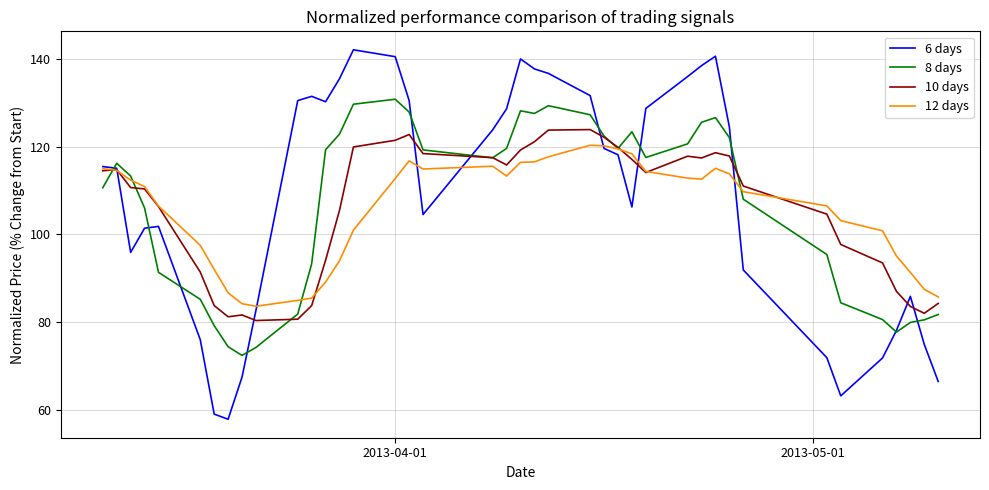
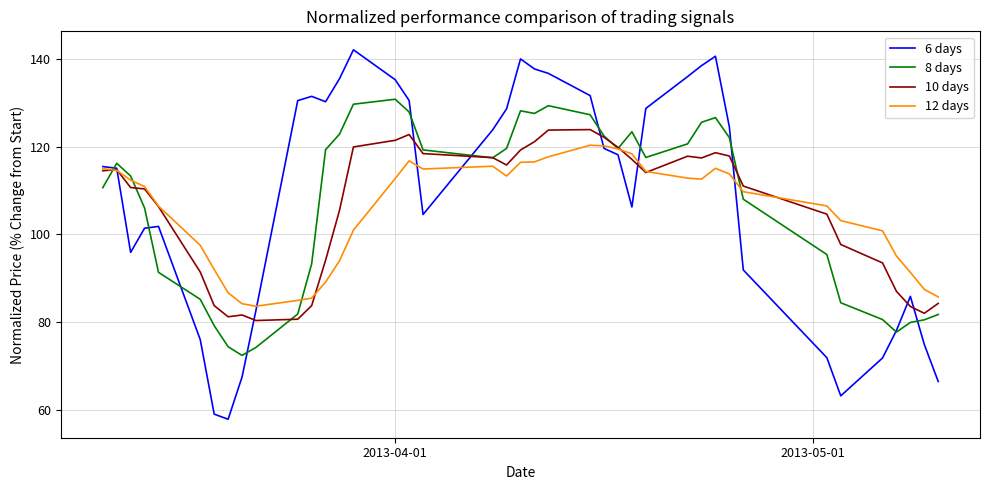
  {
    "6 days": {
-     "2013-04-01": 141
+     "2013-04-01": 135
    },
    "8 days": {
      "2013-04-01": 131
    },
    "10 days": {
      "2013-04-01": 121
    },
    "12 days": {
      "2013-04-01": 113
    }
  }
